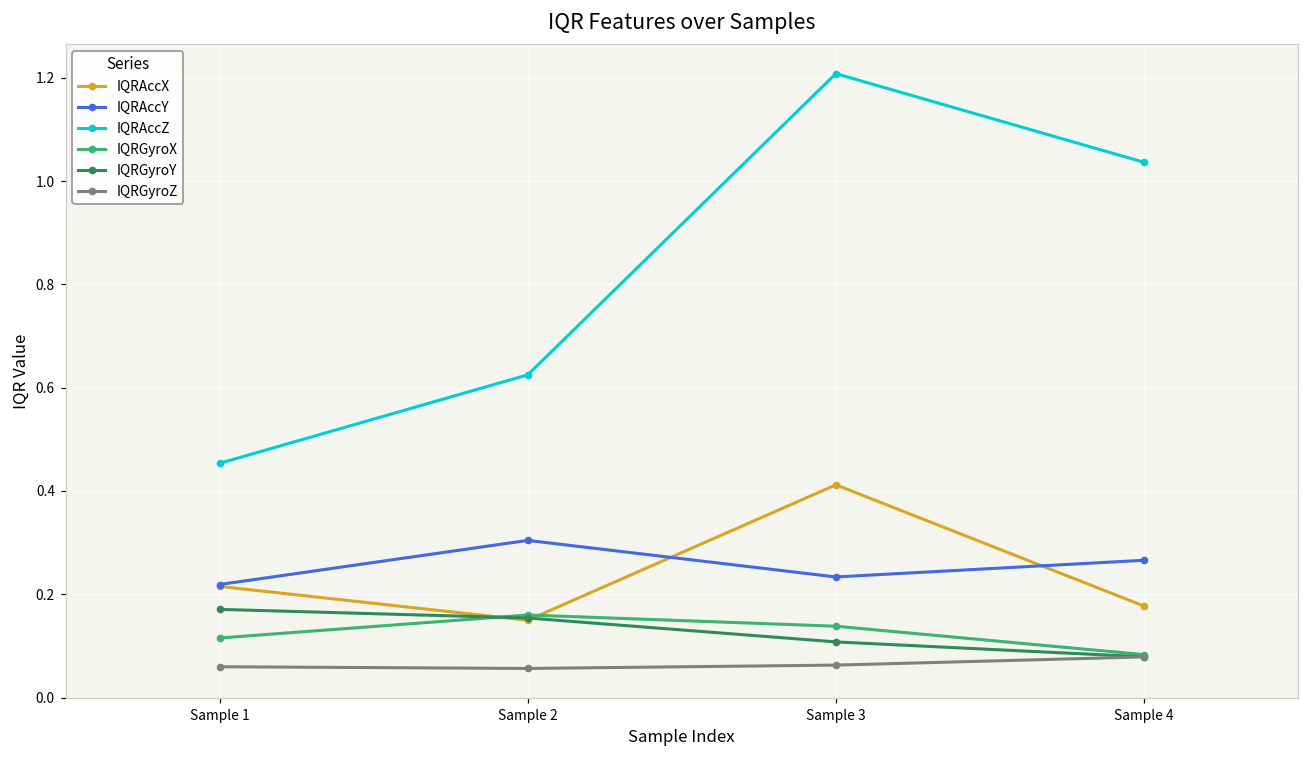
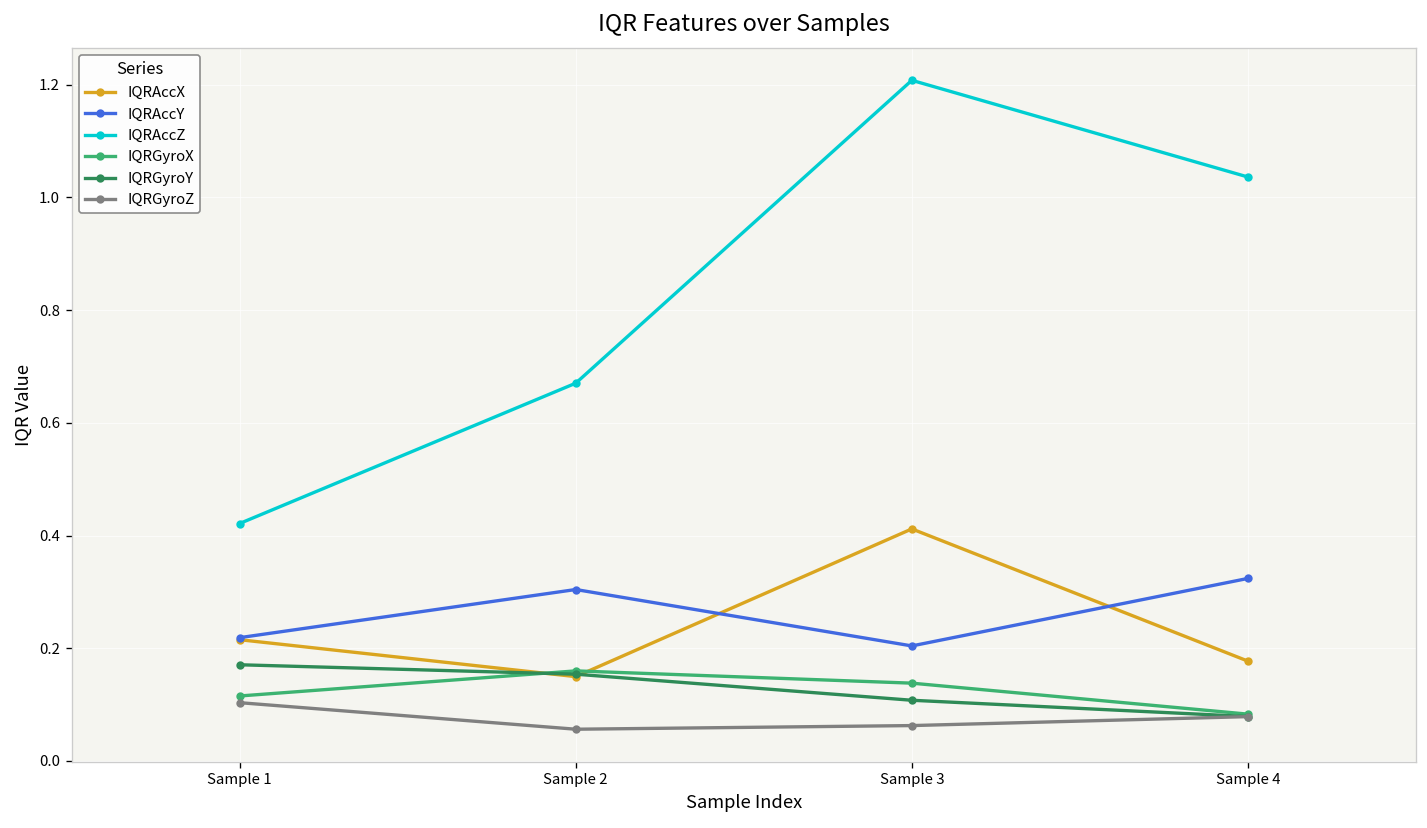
  {
    "IQRAccX": {
      "Sample 3": 0.41,
      "Sample 4": 0.18
    },
    "IQRAccY": {
      "Sample 2": 0.30,
-     "Sample 3": 0.23,
-     "Sample 4": 0.27
+     "Sample 3": 0.20,
+     "Sample 4": 0.32
    },
    "IQRAccZ": {
-     "Sample 1": 0.45,
-     "Sample 2": 0.62,
+     "Sample 1": 0.42,
+     "Sample 2": 0.67,
      "Sample 3": 1.21,
      "Sample 4": 1.04
    },
    "IQRGyroZ": {
-     "Sample 1": 0.06,
+     "Sample 1": 0.10,
      "Sample 2": 0.06,
      "Sample 3": 0.06
    }
  }
